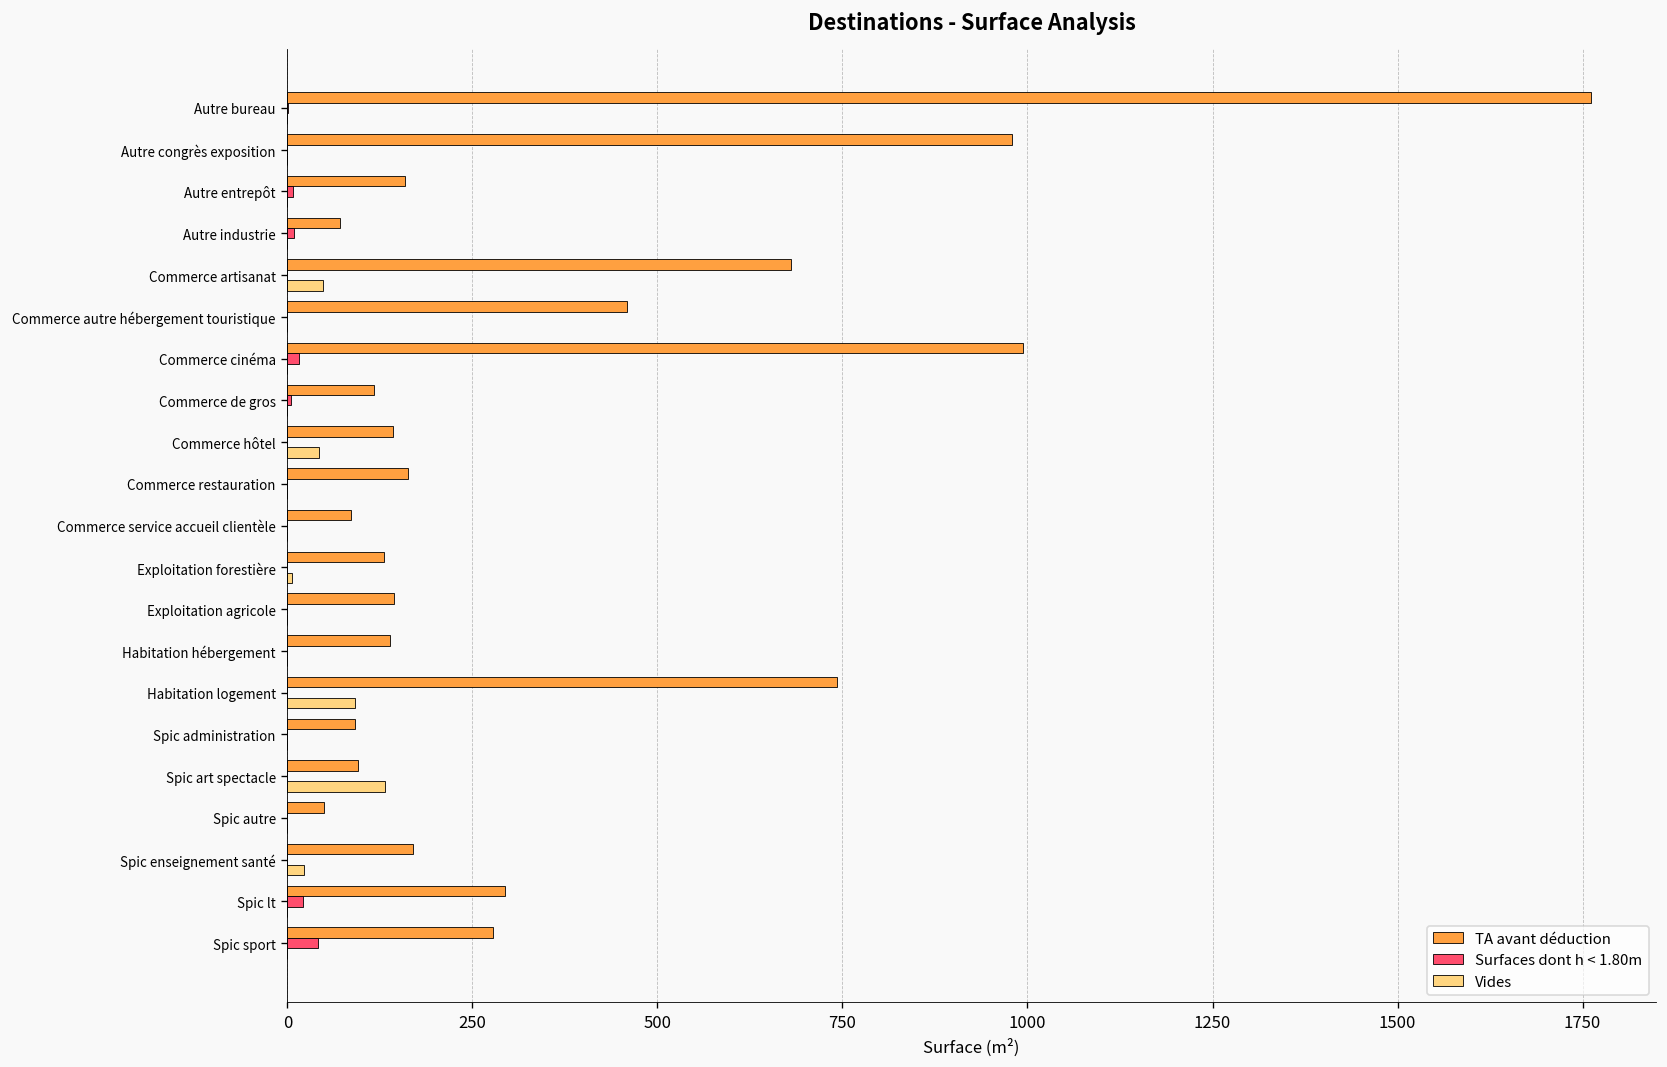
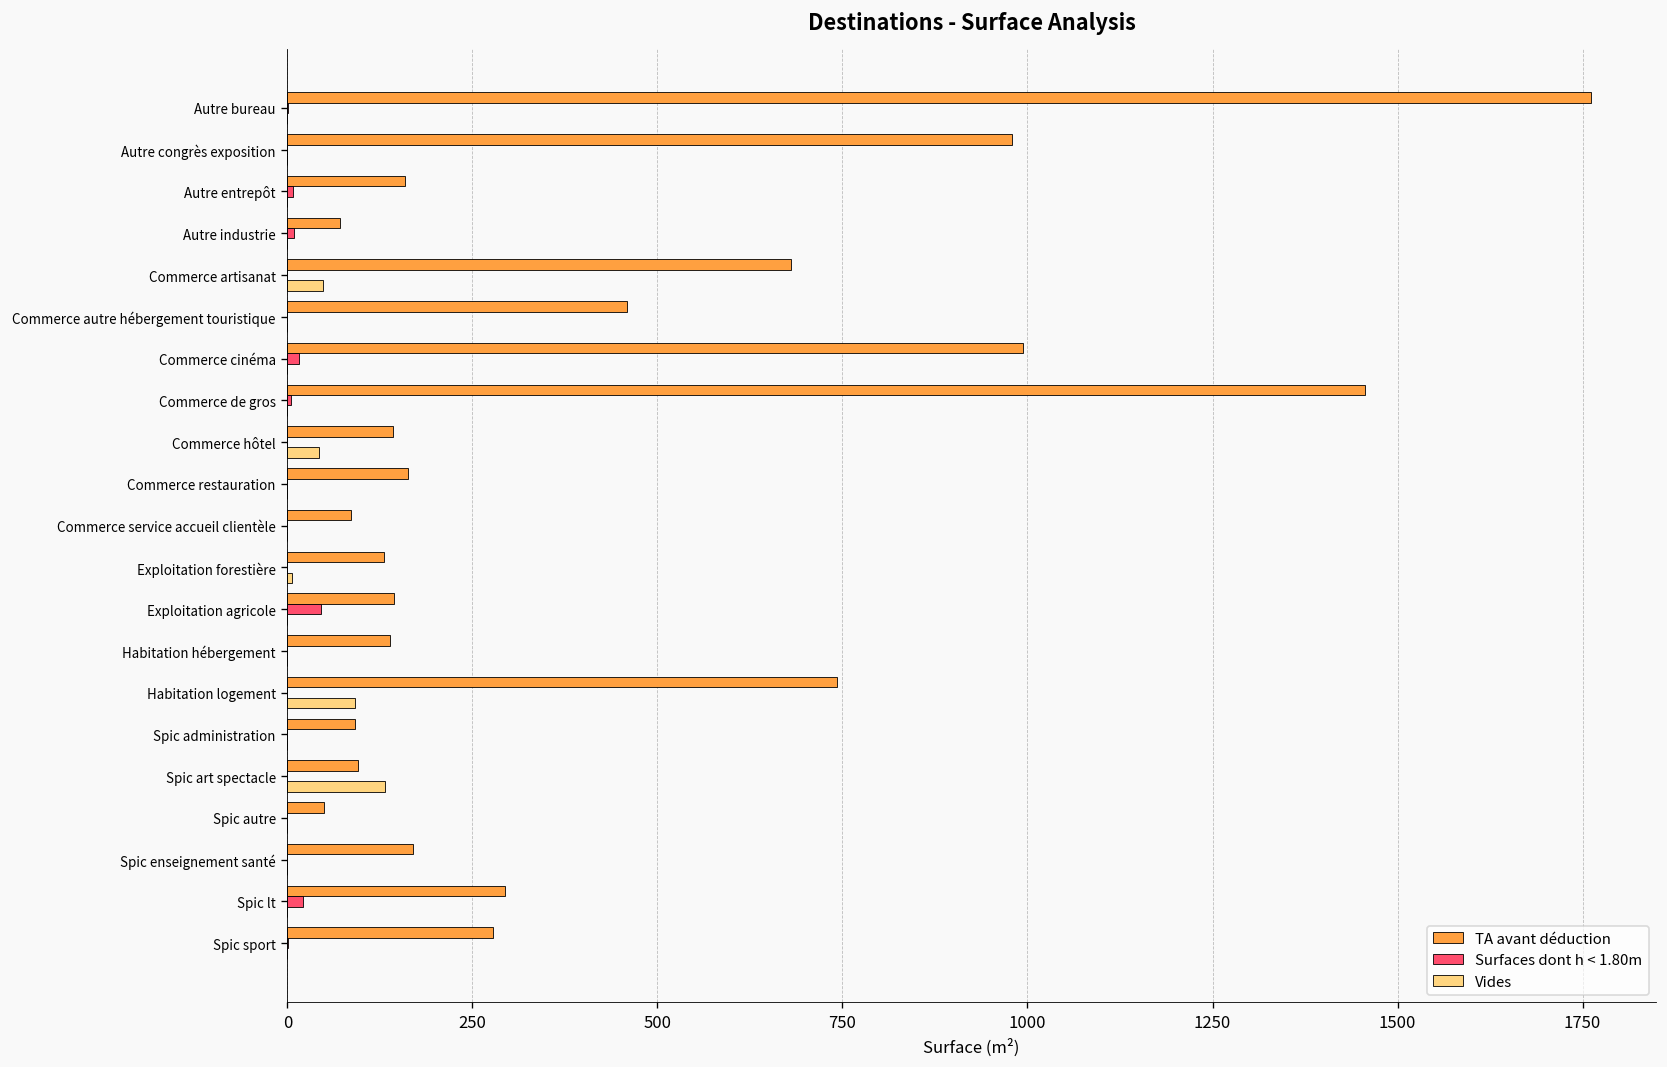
  {
    "TA avant déduction": {
      "Autre bureau": 1760,
      "Autre congrès exposition": 980,
      "Autre entrepôt": 160,
      "Autre industrie": 70,
      "Commerce artisanat": 680,
      "Commerce autre hébergement touristique": 460,
      "Commerce cinéma": 990,
-     "Commerce de gros": 120,
+     "Commerce de gros": 1460,
      "Commerce hôtel": 140,
      "Commerce restauration": 160,
      "Commerce service accueil clientèle": 90,
      "Exploitation forestière": 130,
      "Exploitation agricole": 140,
      "Habitation hébergement": 140,
      "Habitation logement": 740,
      "Spic administration": 90,
      "Spic art spectacle": 100,
      "Spic autre": 50,
      "Spic enseignement santé": 170,
      "Spic lt": 290,
      "Spic sport": 280
    },
    "Surfaces dont h < 1.80m": {
      "Autre congrès exposition": 0,
      "Autre entrepôt": 10,
      "Autre industrie": 10,
      "Commerce artisanat": 0,
      "Commerce cinéma": 20,
      "Commerce de gros": 0,
      "Commerce hôtel": 0,
      "Commerce restauration": 0,
      "Commerce service accueil clientèle": 0,
      "Exploitation forestière": 0,
-     "Exploitation agricole": 0,
+     "Exploitation agricole": 50,
      "Habitation logement": 0,
      "Spic administration": 0,
      "Spic art spectacle": 0,
      "Spic autre": 0,
      "Spic enseignement santé": 0,
      "Spic lt": 20,
-     "Spic sport": 40
+     "Spic sport": 0
    },
    "Vides": {
      "Autre bureau": 0,
      "Autre congrès exposition": 0,
      "Autre entrepôt": 0,
      "Autre industrie": 0,
      "Commerce artisanat": 50,
      "Commerce autre hébergement touristique": 0,
      "Commerce cinéma": 0,
      "Commerce de gros": 0,
      "Commerce hôtel": 40,
      "Commerce restauration": 0,
      "Commerce service accueil clientèle": 0,
      "Exploitation forestière": 10,
      "Exploitation agricole": 0,
      "Habitation hébergement": 0,
      "Habitation logement": 90,
      "Spic administration": 0,
      "Spic art spectacle": 130,
      "Spic autre": 0,
-     "Spic enseignement santé": 20,
+     "Spic enseignement santé": 0,
      "Spic lt": 0,
      "Spic sport": 0
    }
  }
